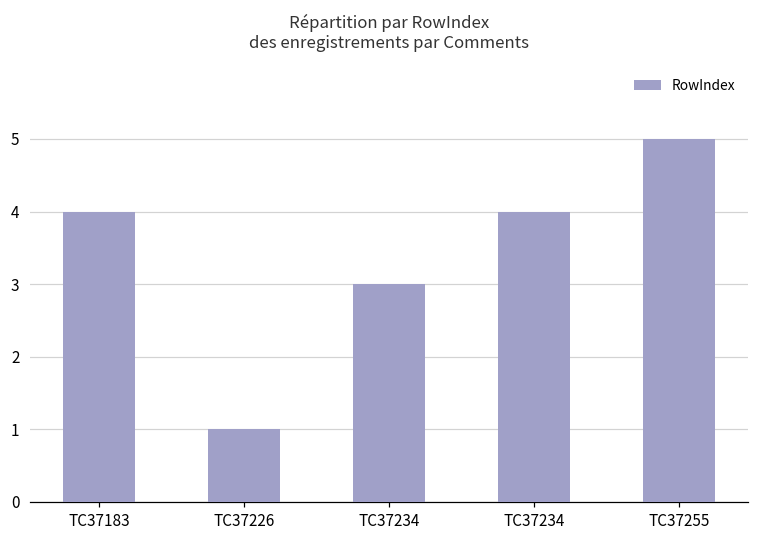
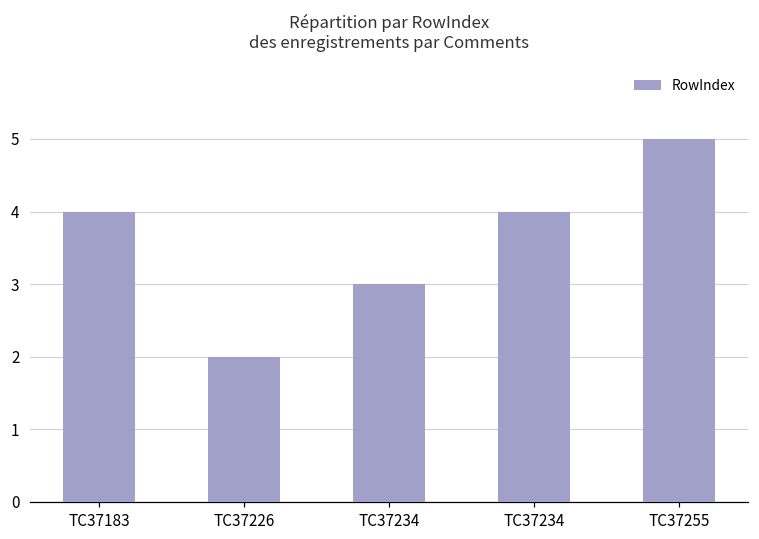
  {
    "TC37183": 4,
-   "TC37226": 1,
+   "TC37226": 2,
    "TC37255": 5
  }
